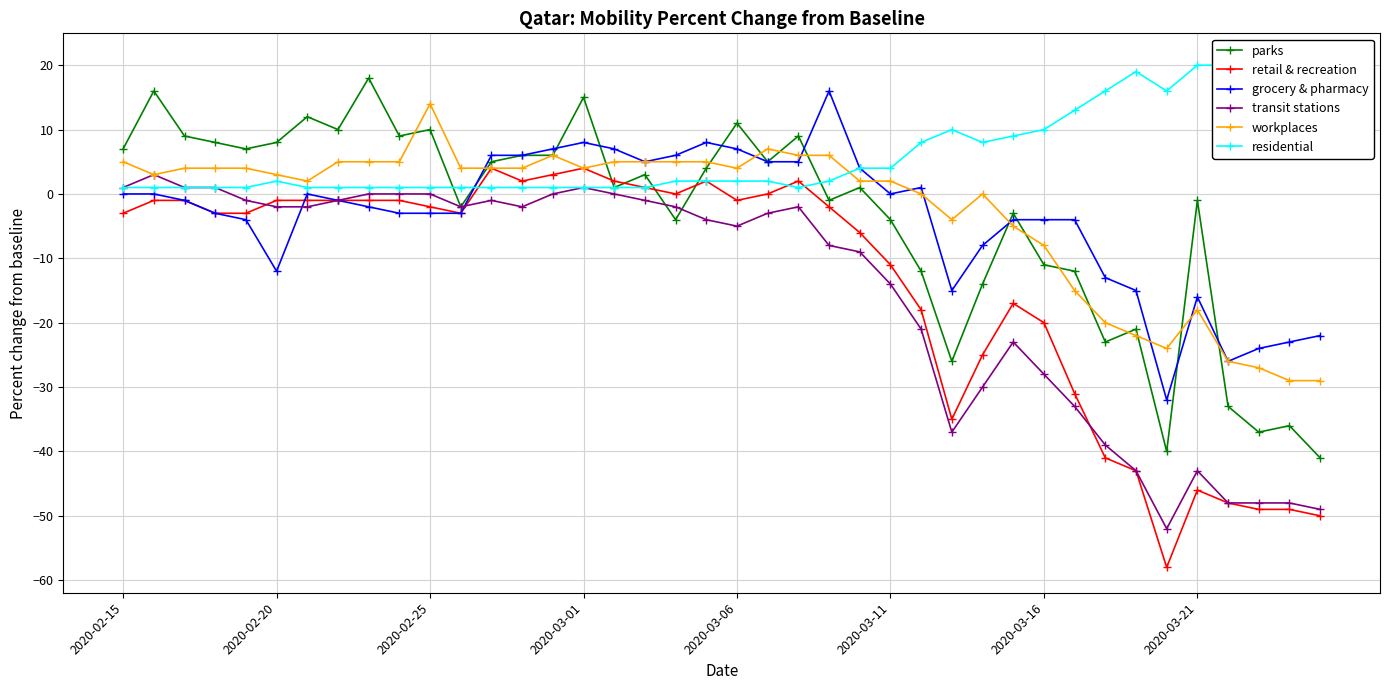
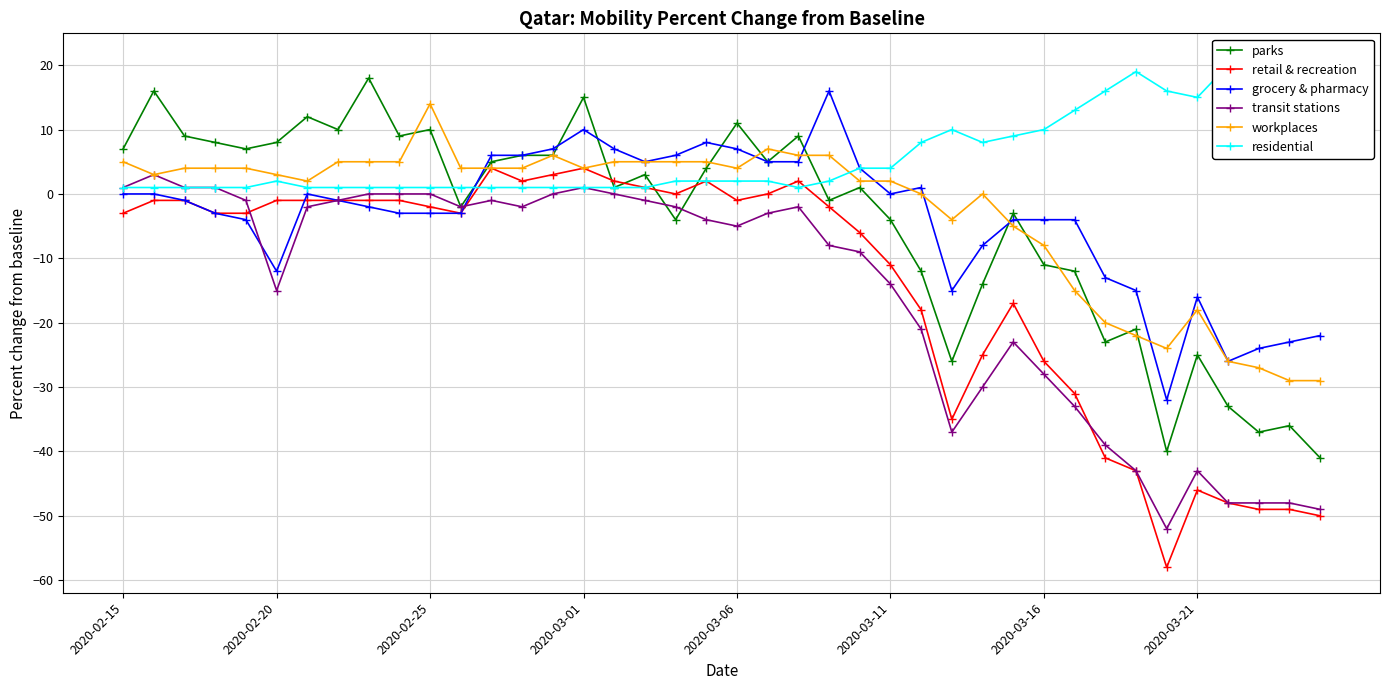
  {
    "parks": {
      "2020-02-15": 7,
      "2020-02-20": 8,
      "2020-02-25": 10,
      "2020-03-01": 15,
      "2020-03-06": 11,
      "2020-03-11": -4,
      "2020-03-16": -11,
-     "2020-03-21": -1
+     "2020-03-21": -25
    },
    "retail & recreation": {
      "2020-02-15": -3,
      "2020-02-20": -1,
      "2020-02-25": -2,
      "2020-03-06": -1,
      "2020-03-11": -11,
-     "2020-03-16": -20,
+     "2020-03-16": -26,
      "2020-03-21": -46
    },
    "grocery & pharmacy": {
      "2020-02-15": 0,
      "2020-02-20": -12,
      "2020-02-25": -3,
-     "2020-03-01": 8,
+     "2020-03-01": 10,
      "2020-03-06": 7,
      "2020-03-11": 0,
      "2020-03-16": -4,
      "2020-03-21": -16
    },
    "transit stations": {
-     "2020-02-20": -2,
+     "2020-02-20": -15,
      "2020-02-25": 0,
      "2020-03-06": -5,
      "2020-03-11": -14,
      "2020-03-16": -28,
      "2020-03-21": -43
    },
    "workplaces": {
      "2020-02-15": 5,
      "2020-02-20": 3,
      "2020-02-25": 14,
      "2020-03-06": 4,
      "2020-03-11": 2,
      "2020-03-16": -8,
      "2020-03-21": -18
    },
    "residential": {
      "2020-02-20": 2,
      "2020-02-25": 1,
      "2020-03-06": 2,
      "2020-03-11": 4,
      "2020-03-16": 10,
-     "2020-03-21": 20
+     "2020-03-21": 15
    }
  }
